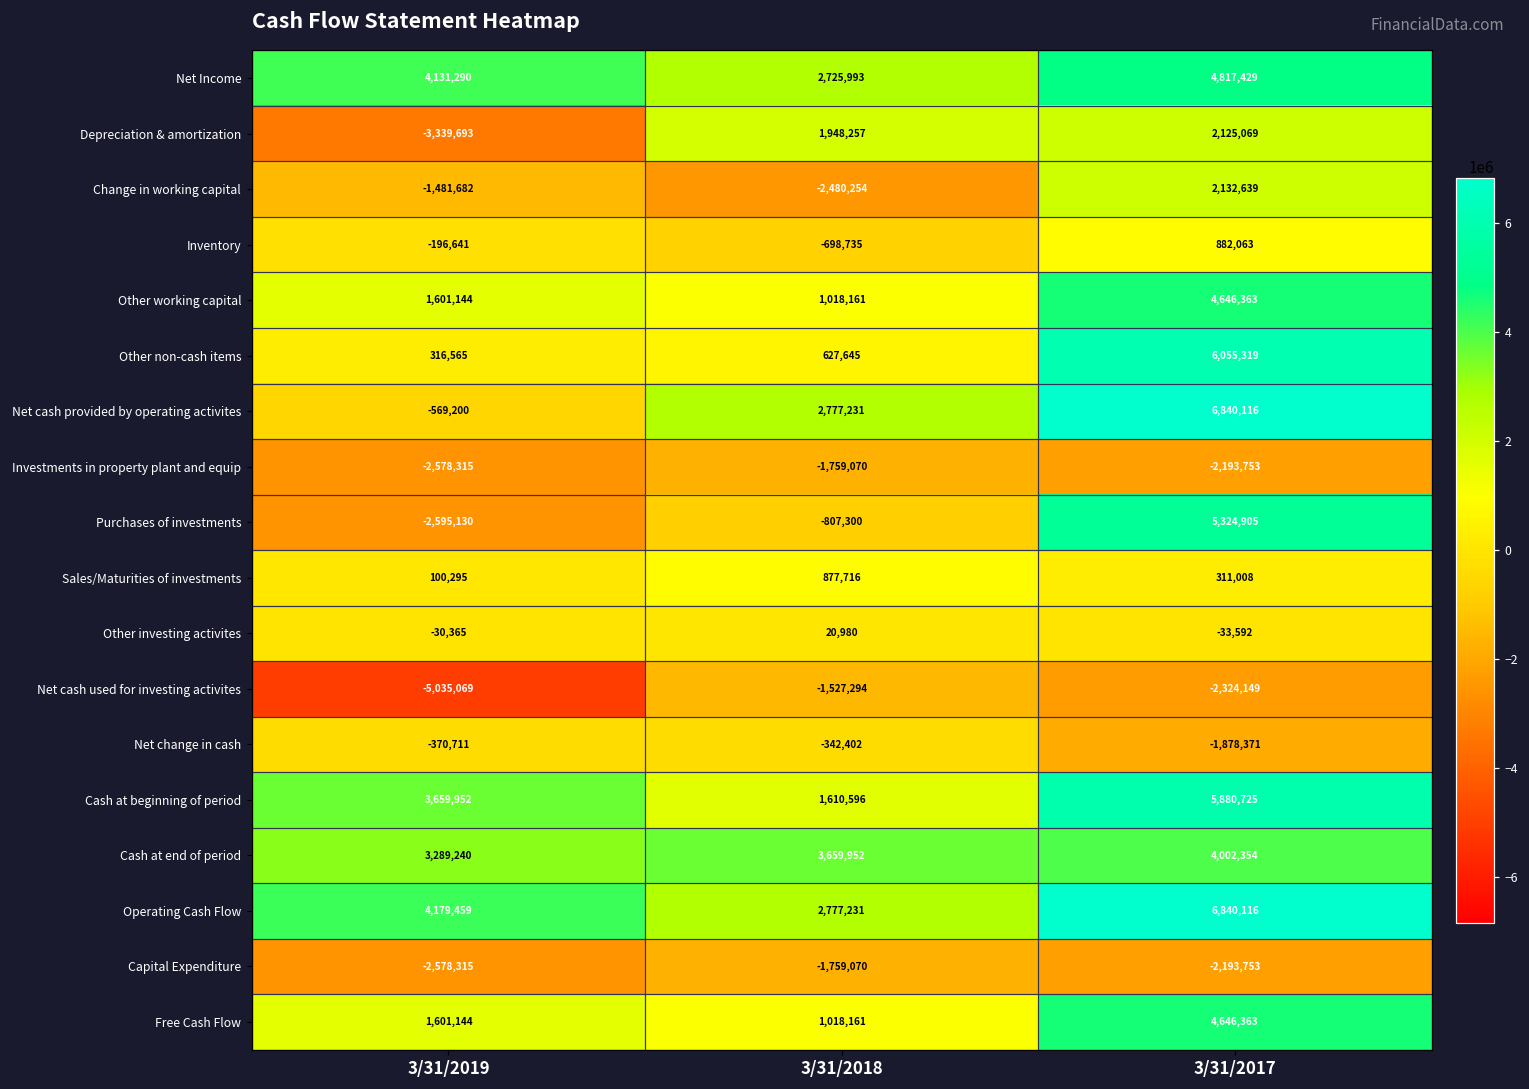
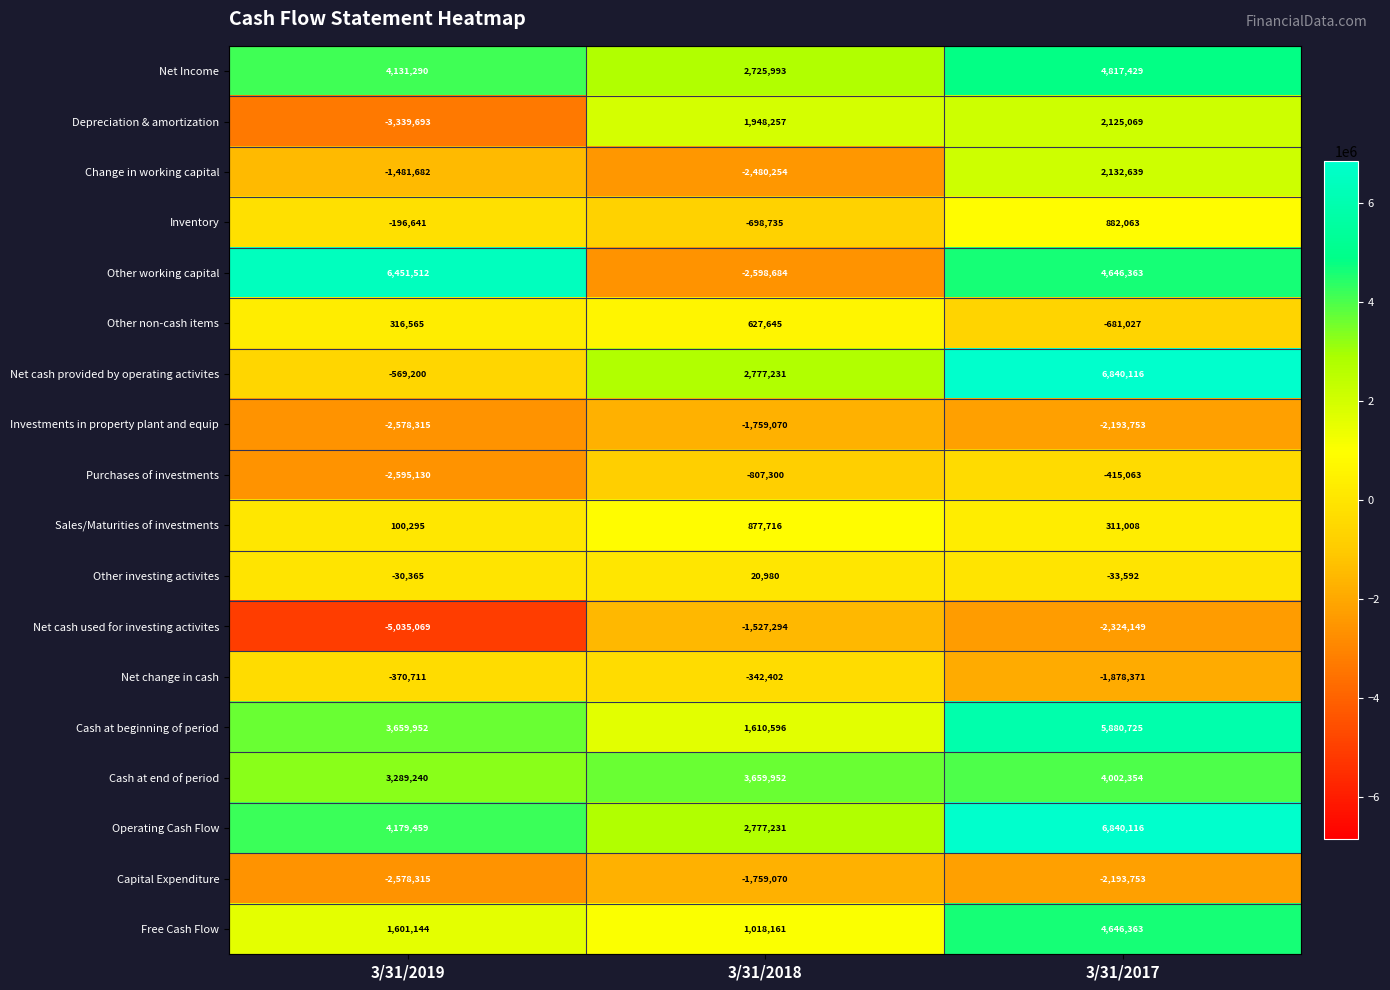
  {
    "Net Income": {
      "3/31/2019": "4,131,290",
      "3/31/2018": "2,725,993",
      "3/31/2017": "4,817,429"
    },
    "Depreciation & amortization": {
      "3/31/2019": "-3,339,693",
      "3/31/2018": "1,948,257",
      "3/31/2017": "2,125,069"
    },
    "Change in working capital": {
      "3/31/2019": "-1,481,682",
      "3/31/2018": "-2,480,254",
      "3/31/2017": "2,132,639"
    },
    "Inventory": {
      "3/31/2019": "-196,641",
      "3/31/2018": "-698,735",
      "3/31/2017": "882,063"
    },
    "Other working capital": {
-     "3/31/2019": "1,601,144",
-     "3/31/2018": "1,018,161",
+     "3/31/2019": "6,451,512",
+     "3/31/2018": "-2,598,684",
      "3/31/2017": "4,646,363"
    },
    "Other non-cash items": {
      "3/31/2019": "316,565",
      "3/31/2018": "627,645",
-     "3/31/2017": "6,055,319"
+     "3/31/2017": "-681,027"
    },
    "Net cash provided by operating activites": {
      "3/31/2019": "-569,200",
      "3/31/2018": "2,777,231",
      "3/31/2017": "6,840,116"
    },
    "Investments in property plant and equip": {
      "3/31/2019": "-2,578,315",
      "3/31/2018": "-1,759,070",
      "3/31/2017": "-2,193,753"
    },
    "Purchases of investments": {
      "3/31/2019": "-2,595,130",
      "3/31/2018": "-807,300",
-     "3/31/2017": "5,324,905"
+     "3/31/2017": "-415,063"
    },
    "Sales/Maturities of investments": {
      "3/31/2019": "100,295",
      "3/31/2018": "877,716",
      "3/31/2017": "311,008"
    },
    "Other investing activites": {
      "3/31/2019": "-30,365",
      "3/31/2018": "20,980",
      "3/31/2017": "-33,592"
    },
    "Net cash used for investing activites": {
      "3/31/2019": "-5,035,069",
      "3/31/2018": "-1,527,294",
      "3/31/2017": "-2,324,149"
    },
    "Net change in cash": {
      "3/31/2019": "-370,711",
      "3/31/2018": "-342,402",
      "3/31/2017": "-1,878,371"
    },
    "Cash at beginning of period": {
      "3/31/2019": "3,659,952",
      "3/31/2018": "1,610,596",
      "3/31/2017": "5,880,725"
    },
    "Cash at end of period": {
      "3/31/2019": "3,289,240",
      "3/31/2018": "3,659,952",
      "3/31/2017": "4,002,354"
    },
    "Operating Cash Flow": {
      "3/31/2019": "4,179,459",
      "3/31/2018": "2,777,231",
      "3/31/2017": "6,840,116"
    },
    "Capital Expenditure": {
      "3/31/2019": "-2,578,315",
      "3/31/2018": "-1,759,070",
      "3/31/2017": "-2,193,753"
    },
    "Free Cash Flow": {
      "3/31/2019": "1,601,144",
      "3/31/2018": "1,018,161",
      "3/31/2017": "4,646,363"
    }
  }
